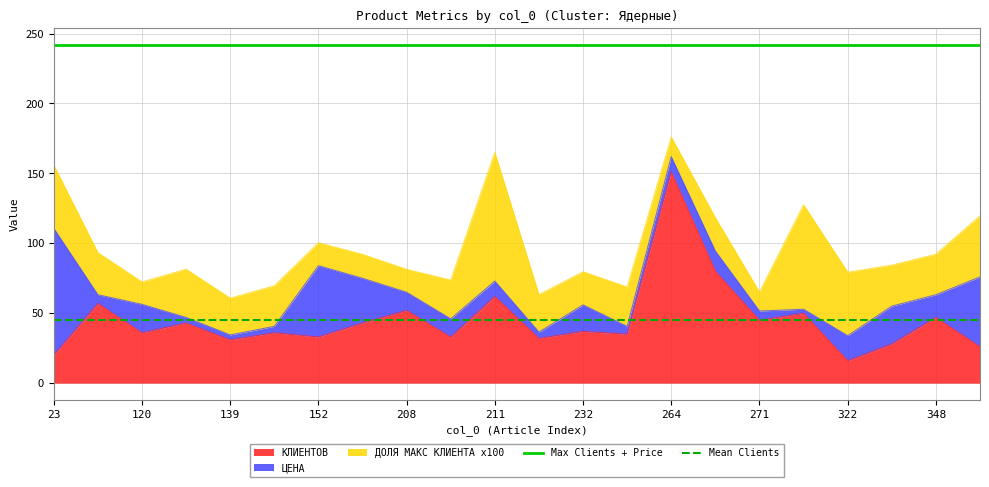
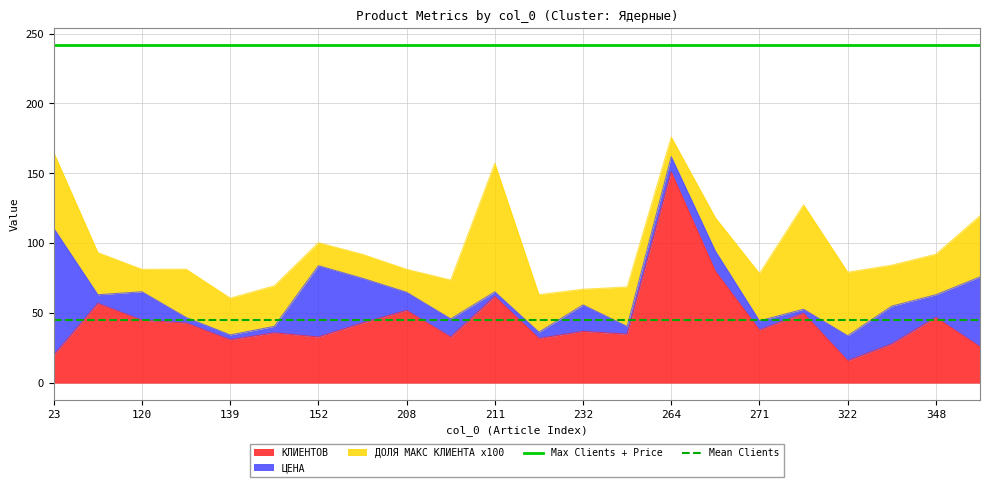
  {
    "КЛИЕНТОВ": {
      "23": 20,
-     "120": 36,
+     "120": 45,
      "139": 31,
      "152": 33,
      "208": 52,
      "211": 62,
      "232": 37,
      "264": 151,
-     "271": 45,
+     "271": 38,
      "322": 16,
      "348": 47
    },
    "ЦЕНА": {
      "23": 91,
      "120": 20,
      "139": 3,
      "152": 51,
      "208": 13,
-     "211": 11,
+     "211": 3,
      "232": 19,
      "264": 11,
      "271": 7,
      "322": 18,
      "348": 16
    },
    "ДОЛЯ МАКС КЛИЕНТА x100": {
-     "23": 45,
+     "23": 54,
      "120": 16,
      "139": 26,
      "152": 16,
      "208": 16,
      "211": 92,
-     "232": 24,
+     "232": 11,
      "264": 14,
-     "271": 13,
+     "271": 34,
      "322": 45,
      "348": 29
    }
  }
